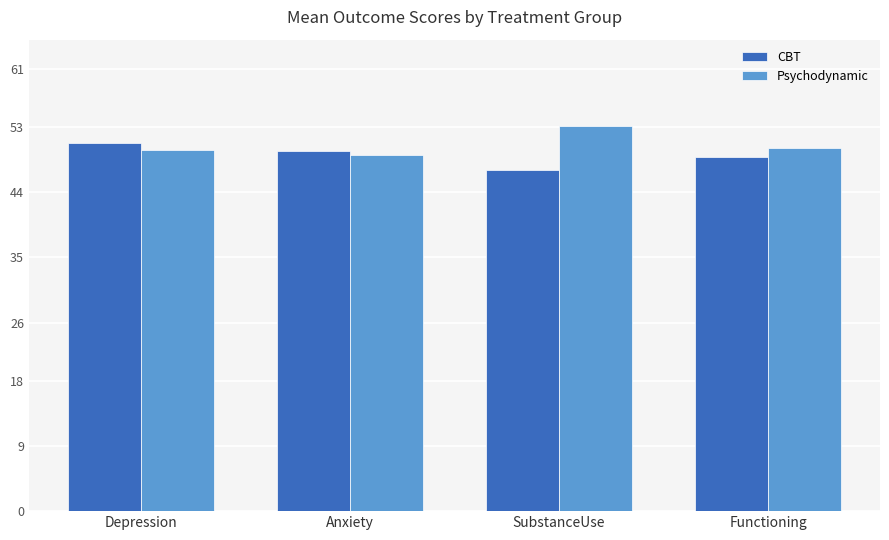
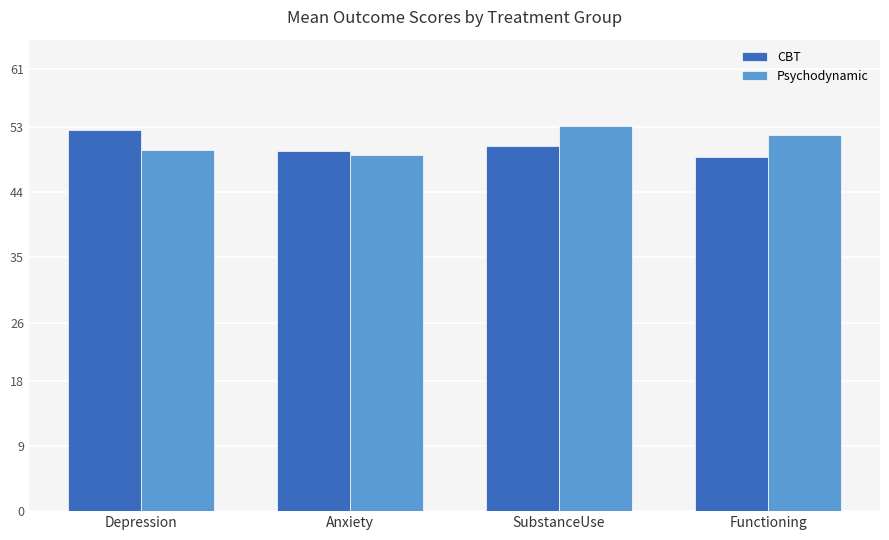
  {
    "CBT": {
-     "Depression": 51,
+     "Depression": 53,
      "Anxiety": 50,
-     "SubstanceUse": 47,
+     "SubstanceUse": 50,
      "Functioning": 49
    },
    "Psychodynamic": {
      "Depression": 50,
      "Anxiety": 49,
      "SubstanceUse": 53,
-     "Functioning": 50
+     "Functioning": 52
    }
  }
